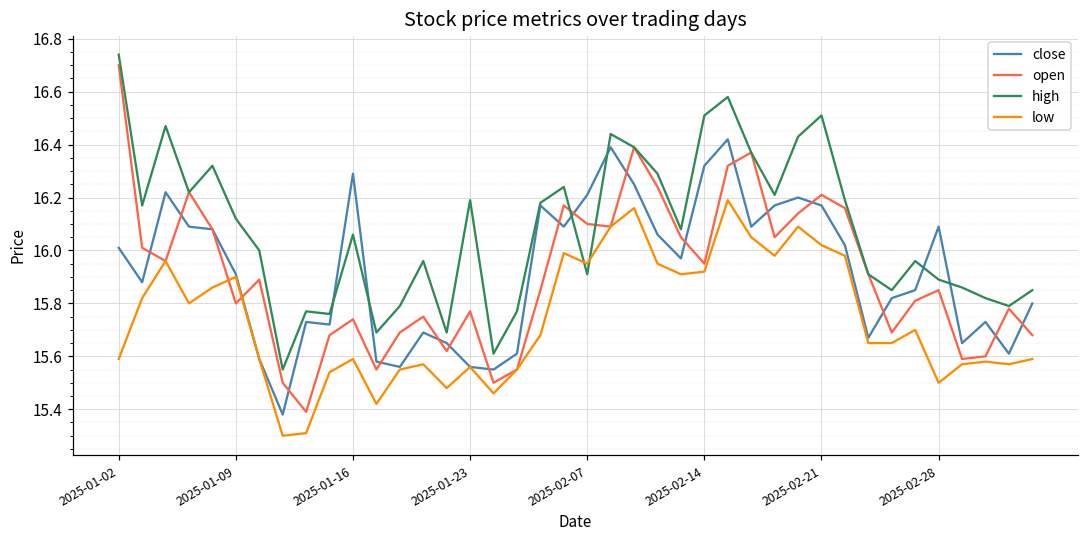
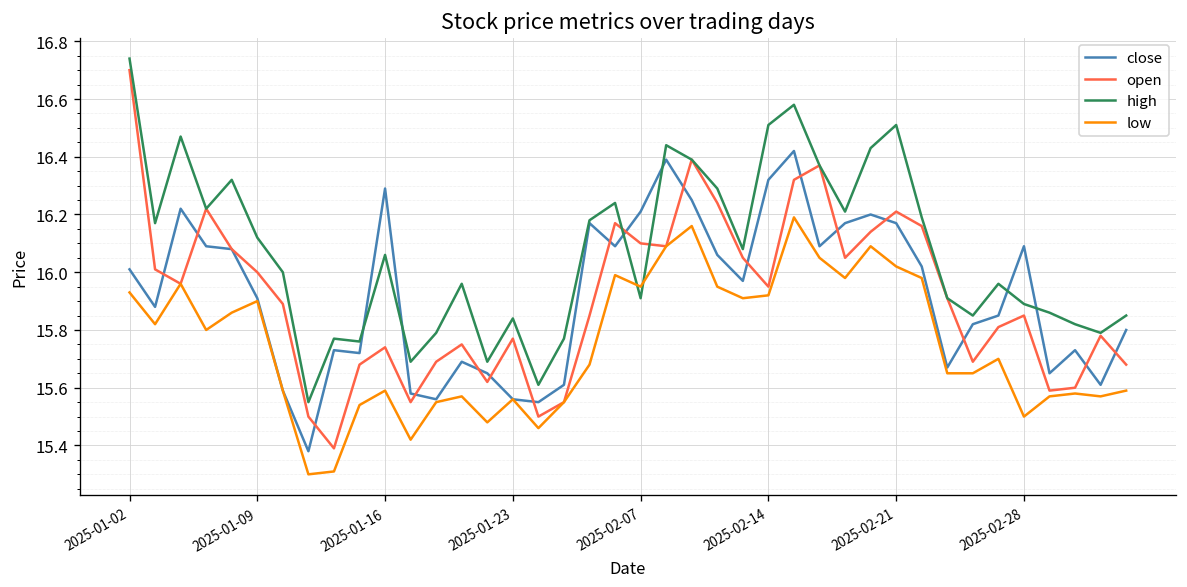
  {
    "close": {
      "2025-01-02": 16.01,
      "2025-01-16": 16.29,
      "2025-02-07": 16.21,
      "2025-02-14": 16.32,
      "2025-02-21": 16.17,
      "2025-02-28": 16.09
    },
    "open": {
      "2025-01-02": 16.7,
-     "2025-01-09": 15.8,
+     "2025-01-09": 16.0,
      "2025-01-16": 15.74,
      "2025-01-23": 15.77,
      "2025-02-07": 16.1,
      "2025-02-14": 15.95,
      "2025-02-21": 16.2,
      "2025-02-28": 15.85
    },
    "high": {
      "2025-01-02": 16.74,
      "2025-01-09": 16.12,
      "2025-01-16": 16.06,
-     "2025-01-23": 16.19,
+     "2025-01-23": 15.84,
      "2025-02-07": 15.91,
      "2025-02-14": 16.51,
      "2025-02-21": 16.51,
      "2025-02-28": 15.89
    },
    "low": {
-     "2025-01-02": 15.59,
+     "2025-01-02": 15.93,
      "2025-01-16": 15.59,
      "2025-02-07": 15.95,
      "2025-02-14": 15.92,
      "2025-02-21": 16.02,
      "2025-02-28": 15.50
    }
  }
